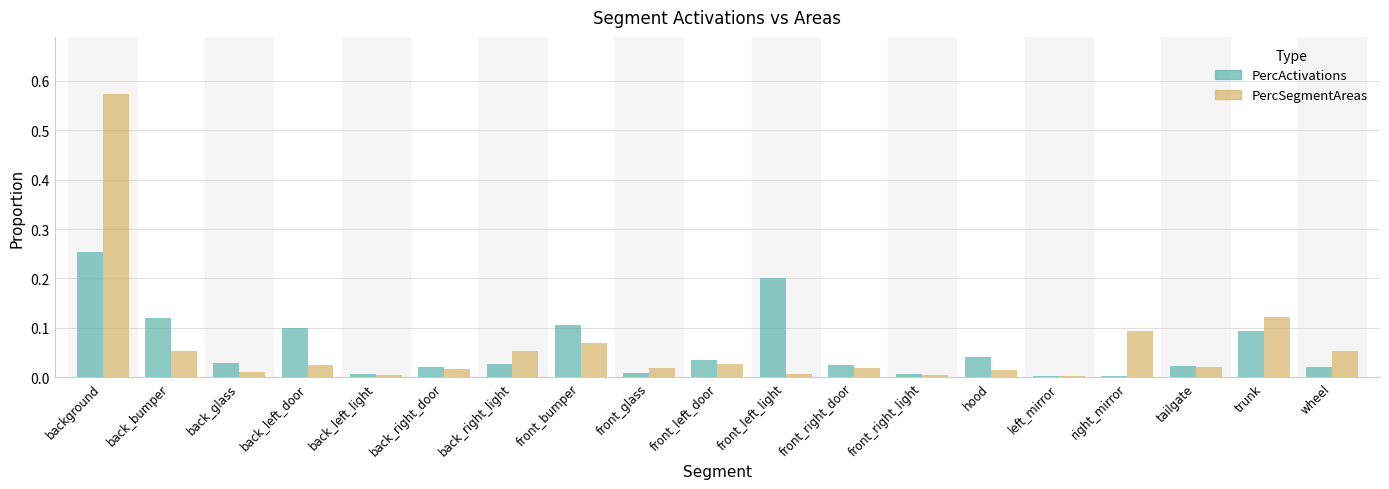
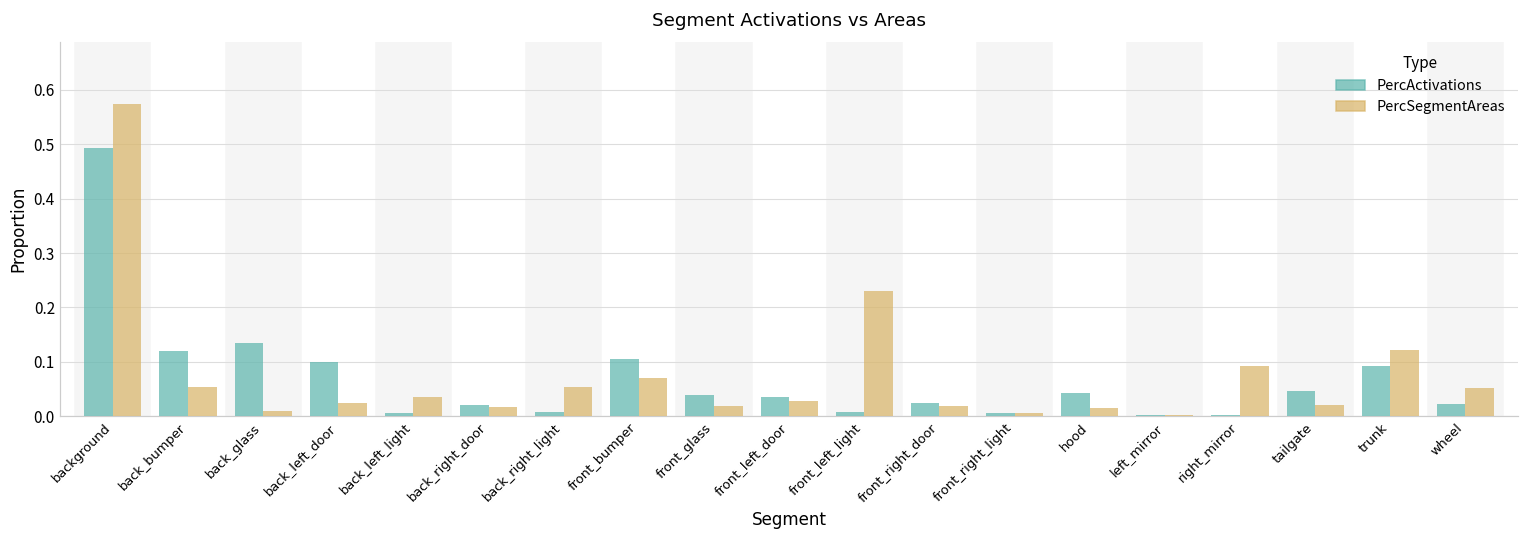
  {
    "PercActivations": {
-     "background": 0.25,
+     "background": 0.49,
      "back_bumper": 0.12,
-     "back_glass": 0.03,
+     "back_glass": 0.13,
      "back_left_door": 0.10,
      "back_left_light": 0.01,
      "back_right_door": 0.02,
-     "back_right_light": 0.03,
+     "back_right_light": 0.01,
      "front_bumper": 0.10,
-     "front_glass": 0.01,
+     "front_glass": 0.04,
      "front_left_door": 0.03,
-     "front_left_light": 0.20,
+     "front_left_light": 0.01,
      "front_right_door": 0.02,
      "front_right_light": 0.01,
      "hood": 0.04,
-     "tailgate": 0.02,
+     "tailgate": 0.05,
      "trunk": 0.09,
      "wheel": 0.02
    },
    "PercSegmentAreas": {
      "background": 0.57,
      "back_bumper": 0.05,
      "back_glass": 0.01,
      "back_left_door": 0.02,
-     "back_left_light": 0.01,
+     "back_left_light": 0.04,
      "back_right_door": 0.02,
      "back_right_light": 0.05,
      "front_bumper": 0.07,
      "front_glass": 0.02,
      "front_left_door": 0.03,
-     "front_left_light": 0.01,
+     "front_left_light": 0.23,
      "front_right_door": 0.02,
      "front_right_light": 0.01,
      "hood": 0.02,
      "right_mirror": 0.09,
      "tailgate": 0.02,
      "trunk": 0.12,
      "wheel": 0.05
    }
  }
